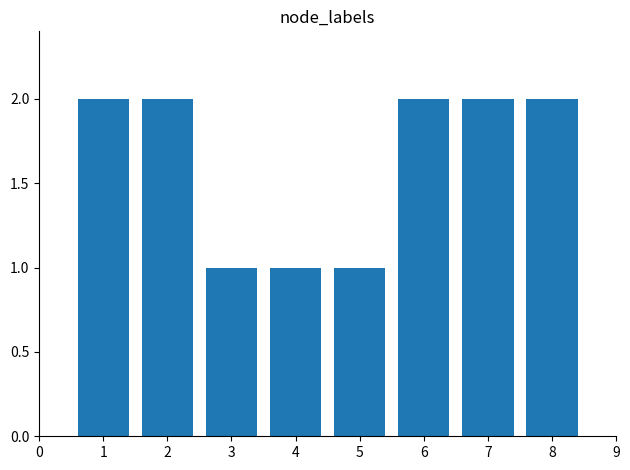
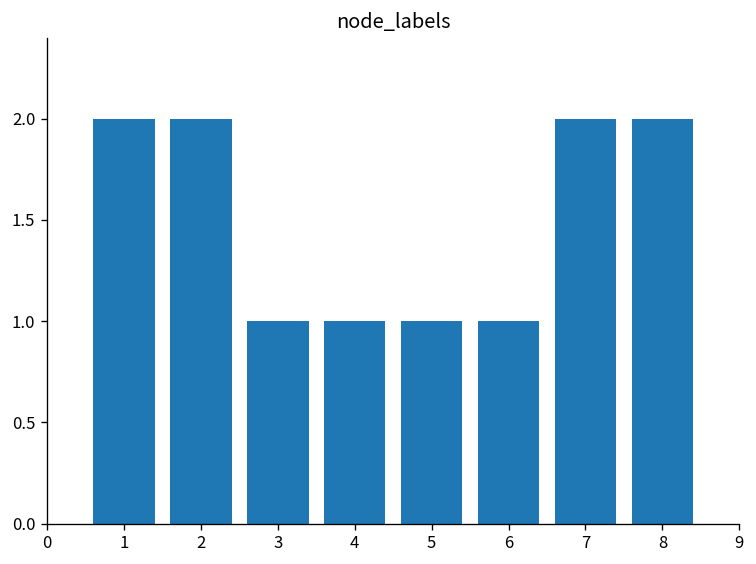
  {
    "1": 2,
    "2": 2,
    "3": 1,
    "4": 1,
    "5": 1,
-   "6": 2,
+   "6": 1,
    "7": 2,
    "8": 2
  }
